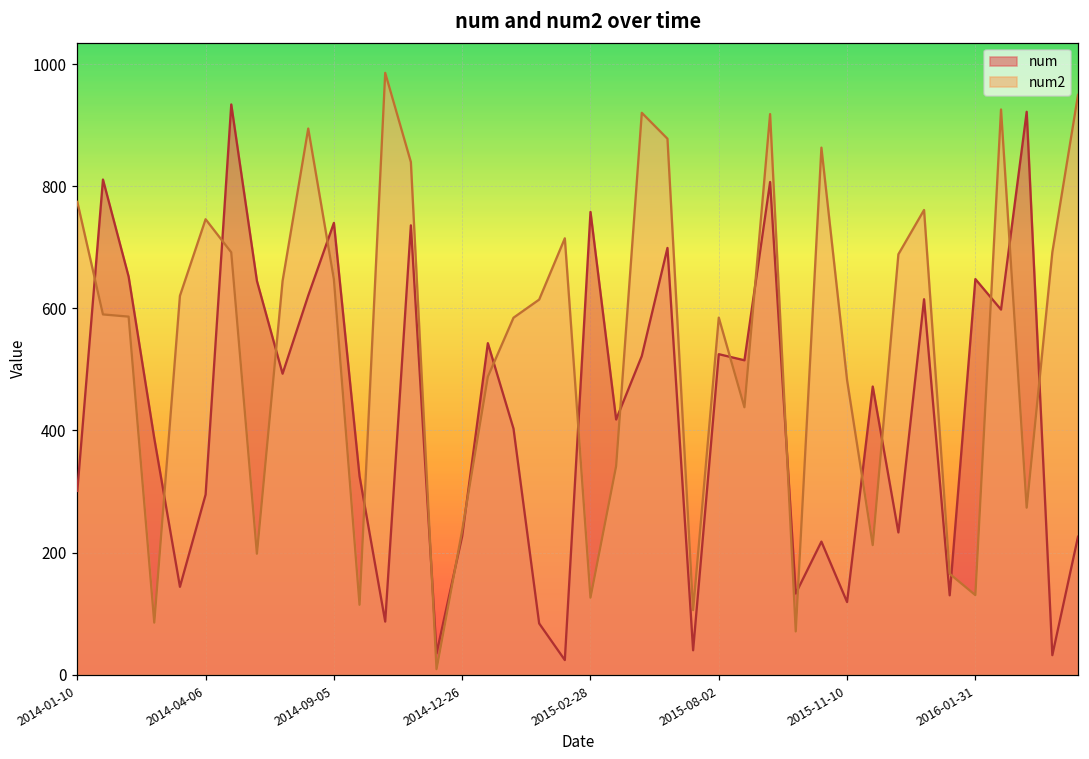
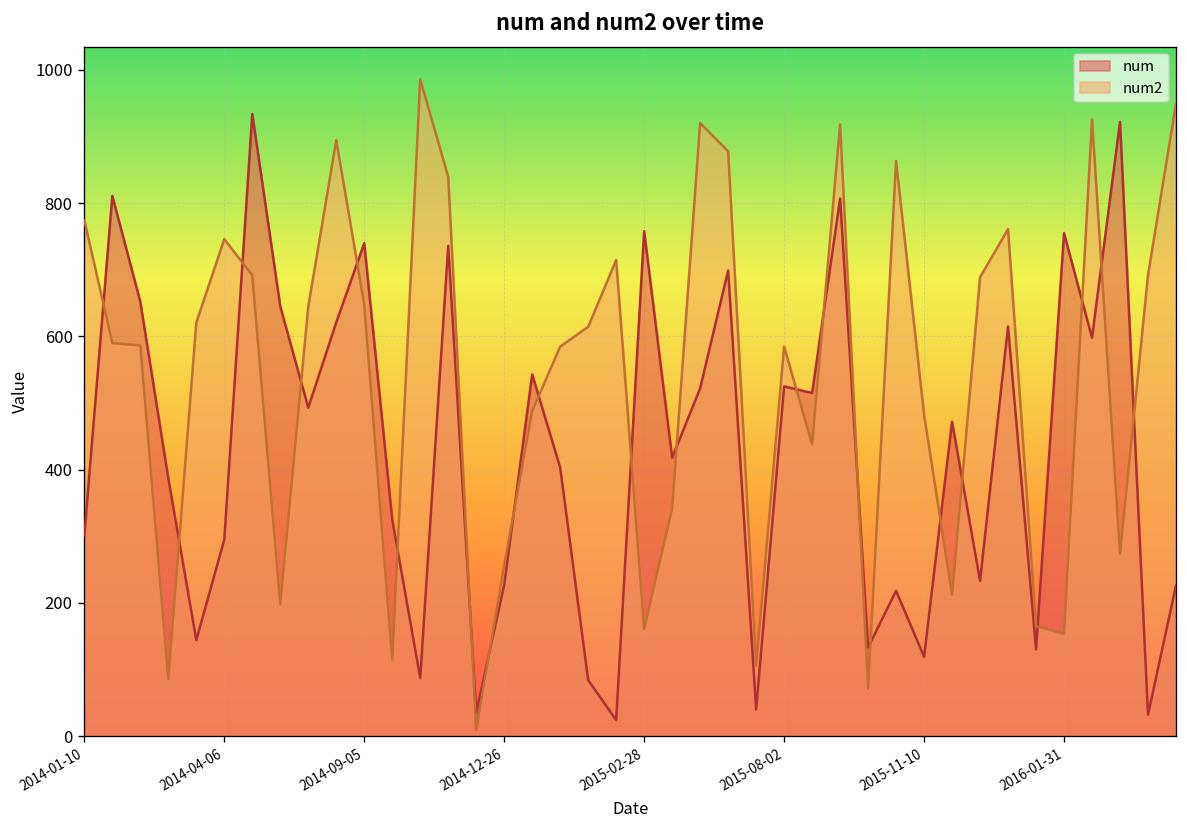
  {
    "num": {
      "2014-01-10": 300,
      "2014-04-06": 300,
      "2014-09-05": 740,
      "2014-12-26": 230,
      "2015-02-28": 760,
      "2015-08-02": 530,
      "2015-11-10": 120,
-     "2016-01-31": 650
+     "2016-01-31": 760
    },
    "num2": {
      "2014-01-10": 770,
      "2014-04-06": 750,
      "2014-09-05": 650,
-     "2014-12-26": 240,
-     "2015-02-28": 130,
+     "2014-12-26": 260,
+     "2015-02-28": 160,
      "2015-08-02": 580,
      "2015-11-10": 480,
-     "2016-01-31": 130
+     "2016-01-31": 150
    }
  }
